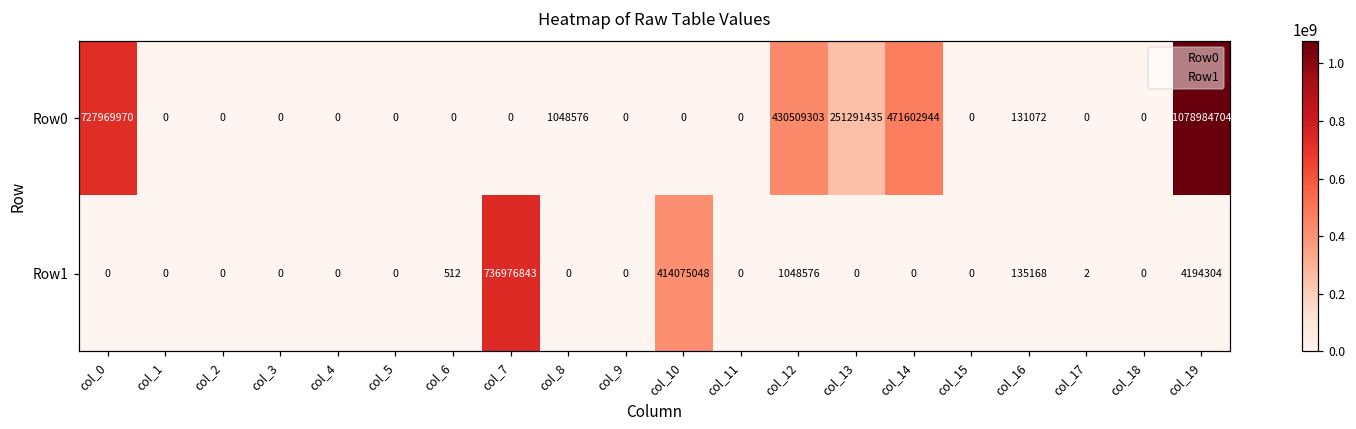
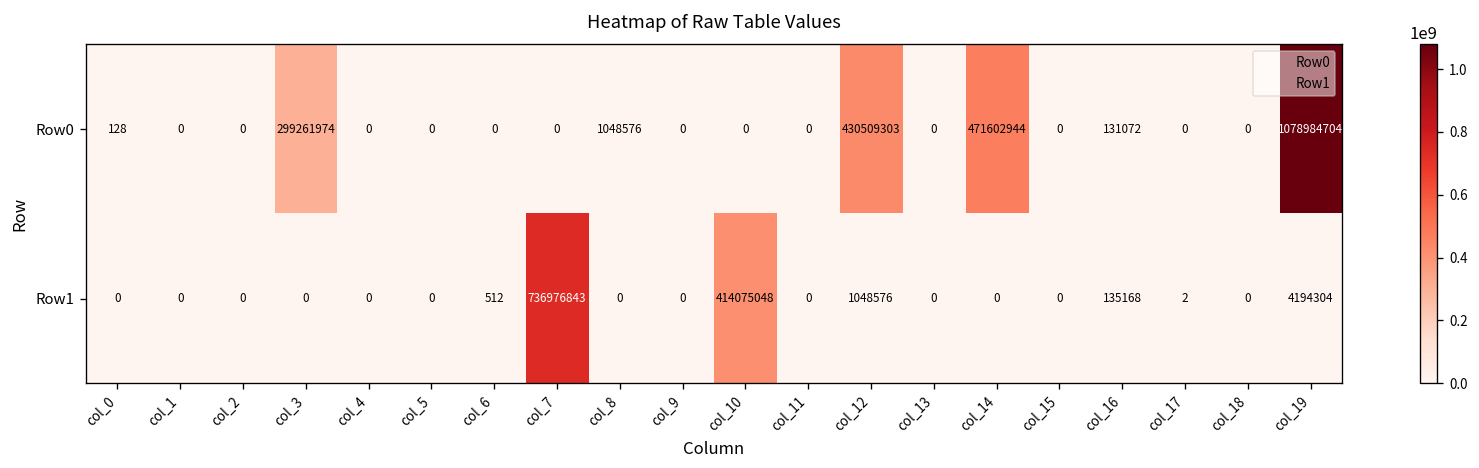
  {
    "Row0": {
-     "col_0": 727969970,
-     "col_3": 0,
-     "col_13": 251291435
+     "col_0": 128,
+     "col_3": 299261974,
+     "col_13": 0
    }
  }
